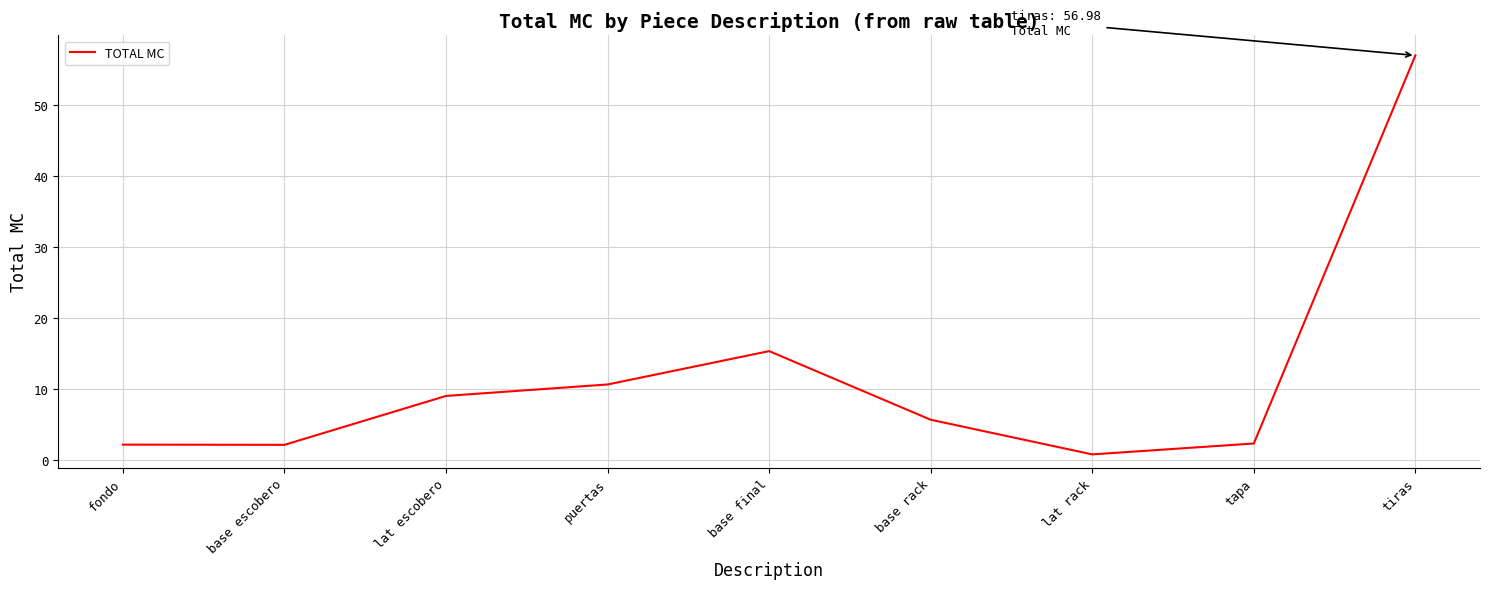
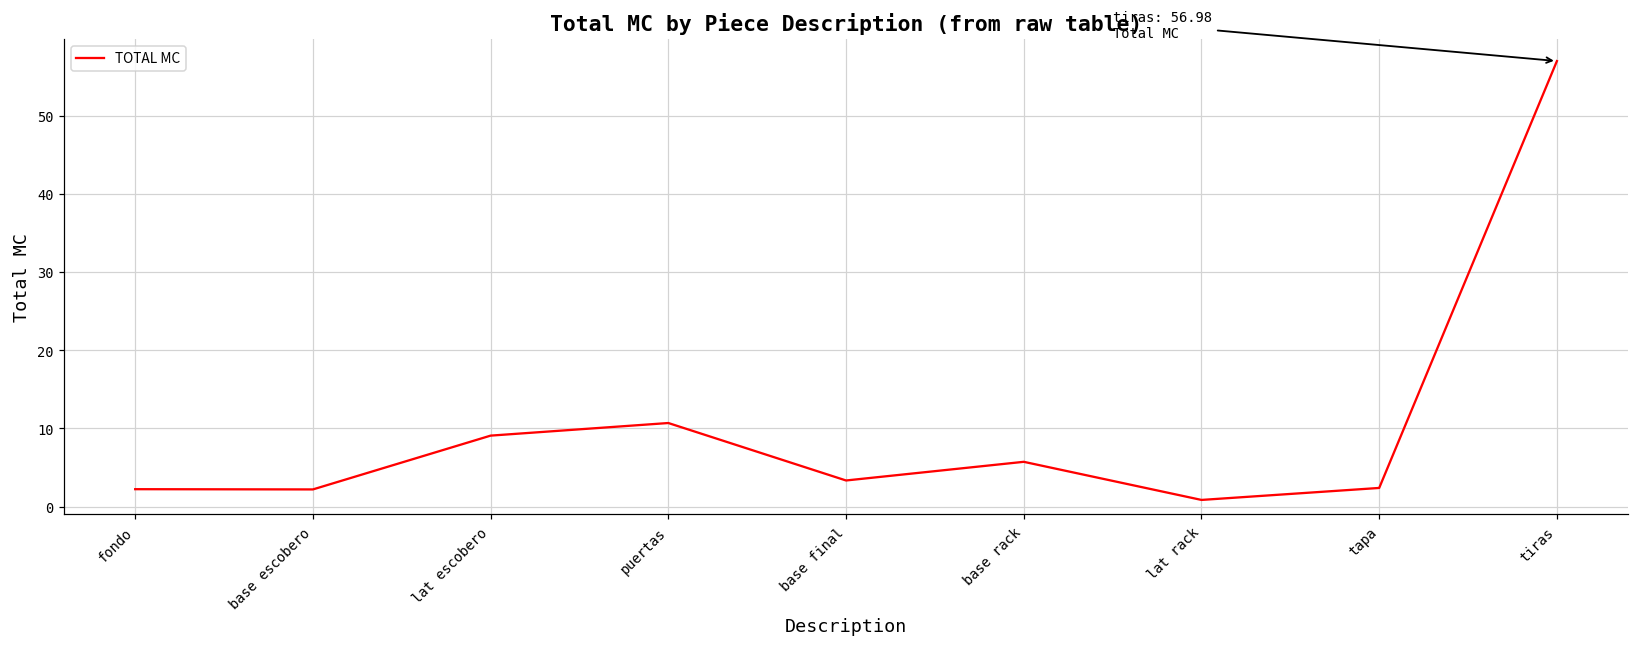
  {
    "fondo": 2,
    "base escobero": 2,
    "lat escobero": 9,
    "puertas": 11,
-   "base final": 15,
+   "base final": 3,
    "base rack": 6,
    "lat rack": 1,
    "tapa": 2
  }
